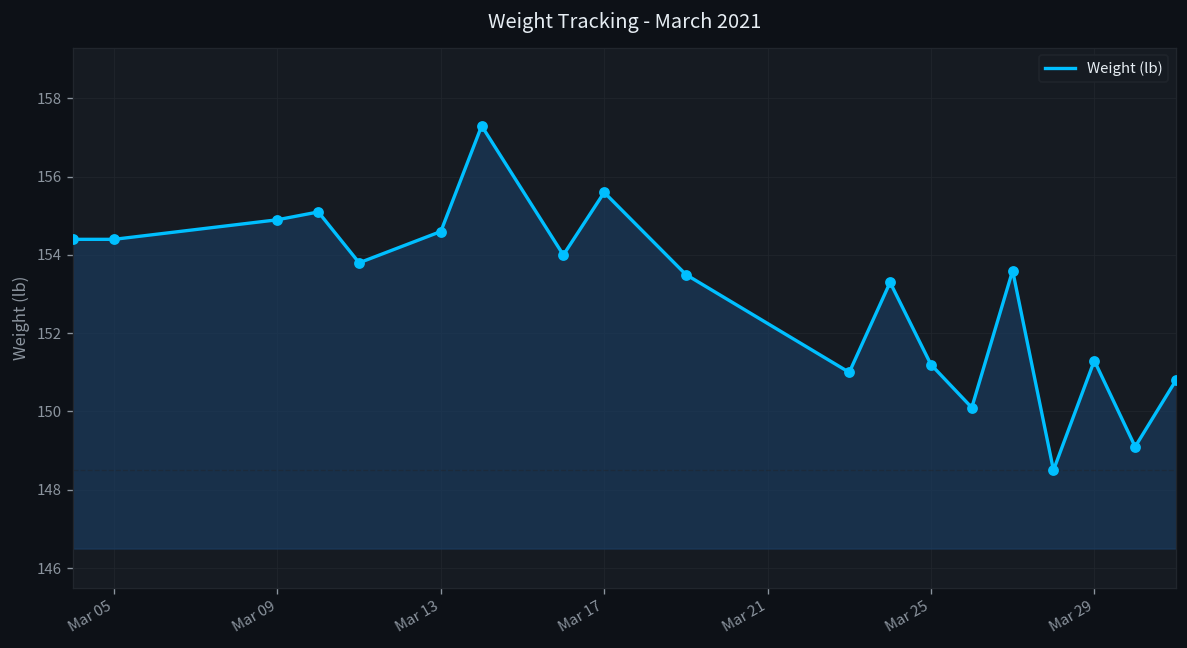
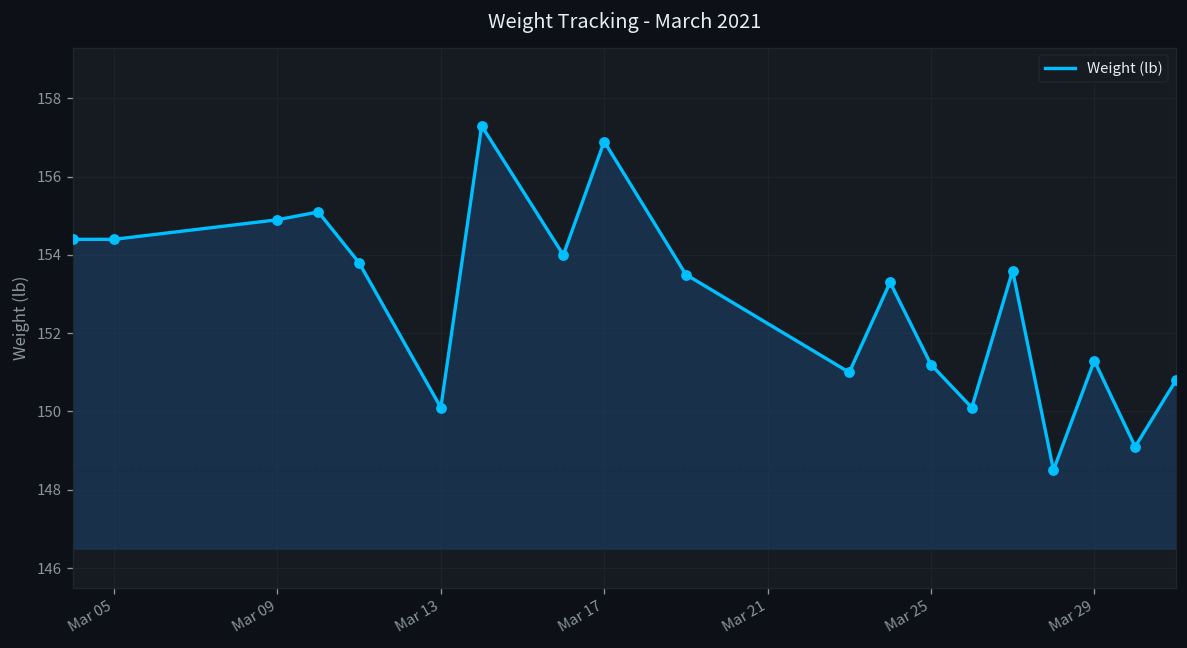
  {
    "Mar 05": 154.4,
    "Mar 09": 154.9,
-   "Mar 13": 154.6,
-   "Mar 17": 155.6,
+   "Mar 13": 150.1,
+   "Mar 17": 156.9,
    "Mar 25": 151.2,
    "Mar 29": 151.3
  }
